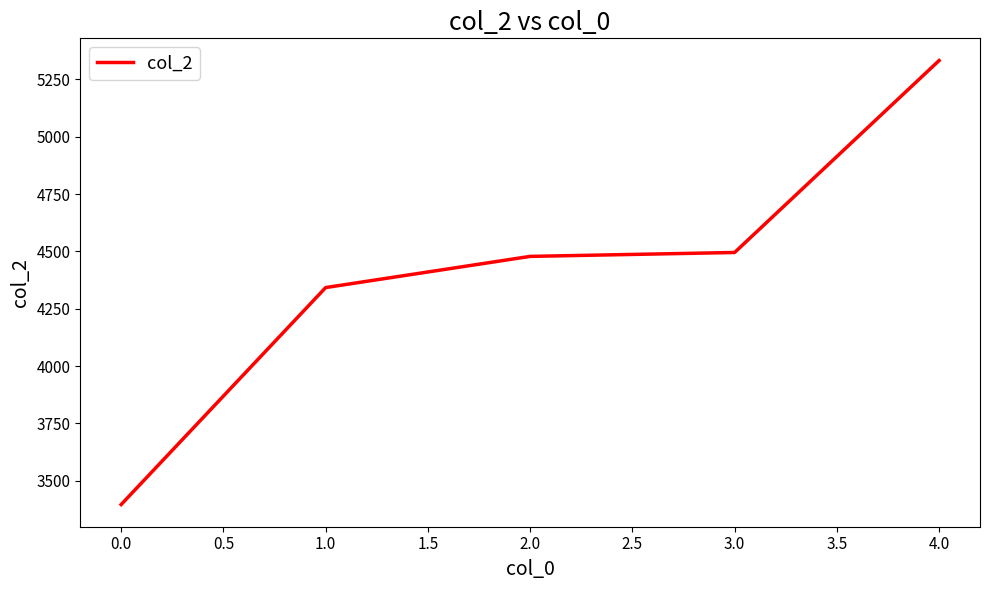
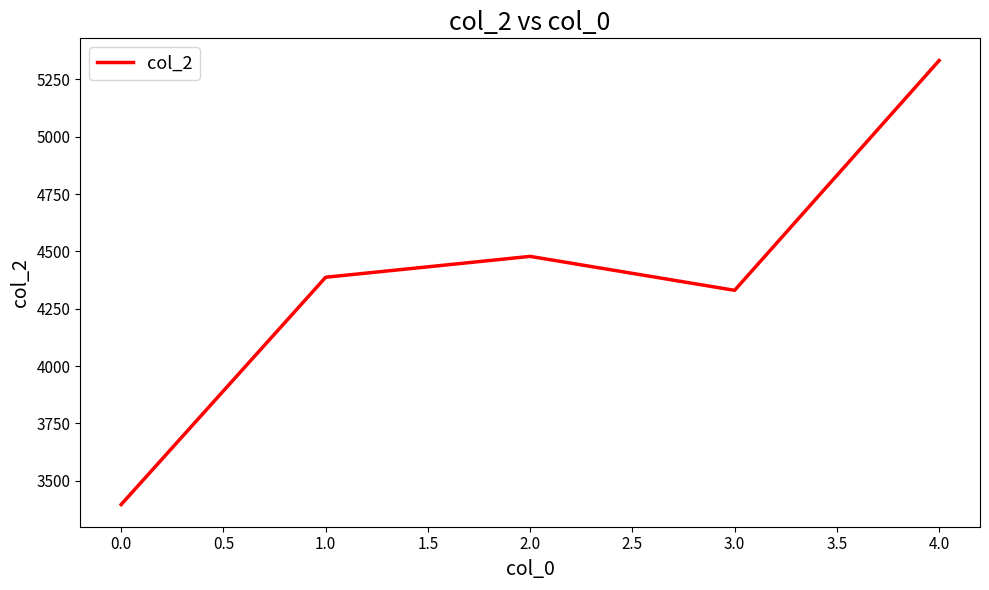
  {
    "0.0": 3400,
-   "1.0": 4340,
+   "1.0": 4390,
    "2.0": 4480,
-   "3.0": 4500,
+   "3.0": 4330,
    "4.0": 5330
  }
